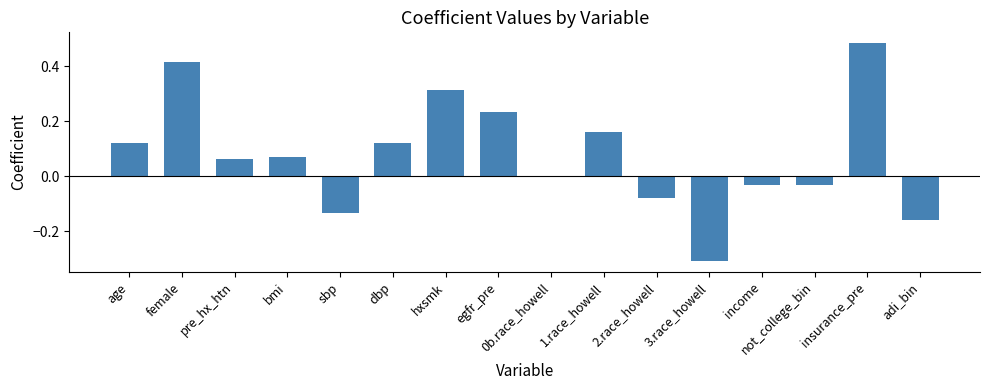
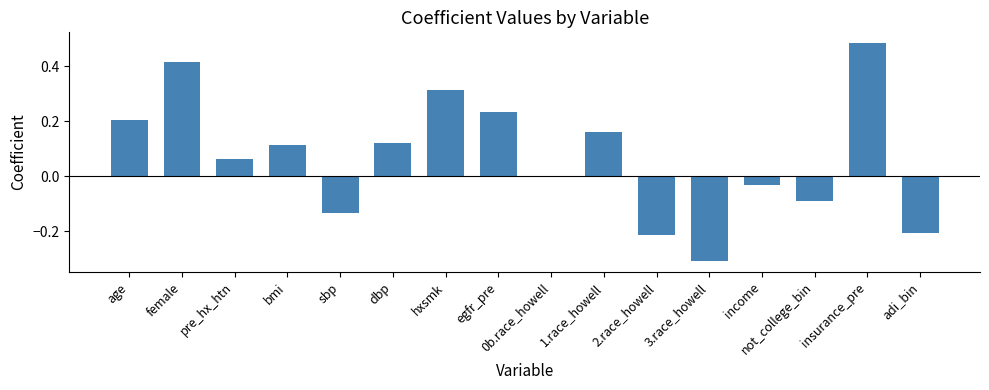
  {
-   "age": 0.12,
+   "age": 0.20,
    "female": 0.42,
    "pre_hx_htn": 0.06,
-   "bmi": 0.07,
+   "bmi": 0.12,
    "sbp": -0.13,
    "dbp": 0.12,
    "hxsmk": 0.32,
    "egfr_pre": 0.24,
    "0b.race_howell": 0.00,
    "1.race_howell": 0.16,
-   "2.race_howell": -0.08,
+   "2.race_howell": -0.21,
    "3.race_howell": -0.31,
    "income": -0.03,
-   "not_college_bin": -0.03,
+   "not_college_bin": -0.09,
    "insurance_pre": 0.48,
-   "adi_bin": -0.16
+   "adi_bin": -0.20
  }
